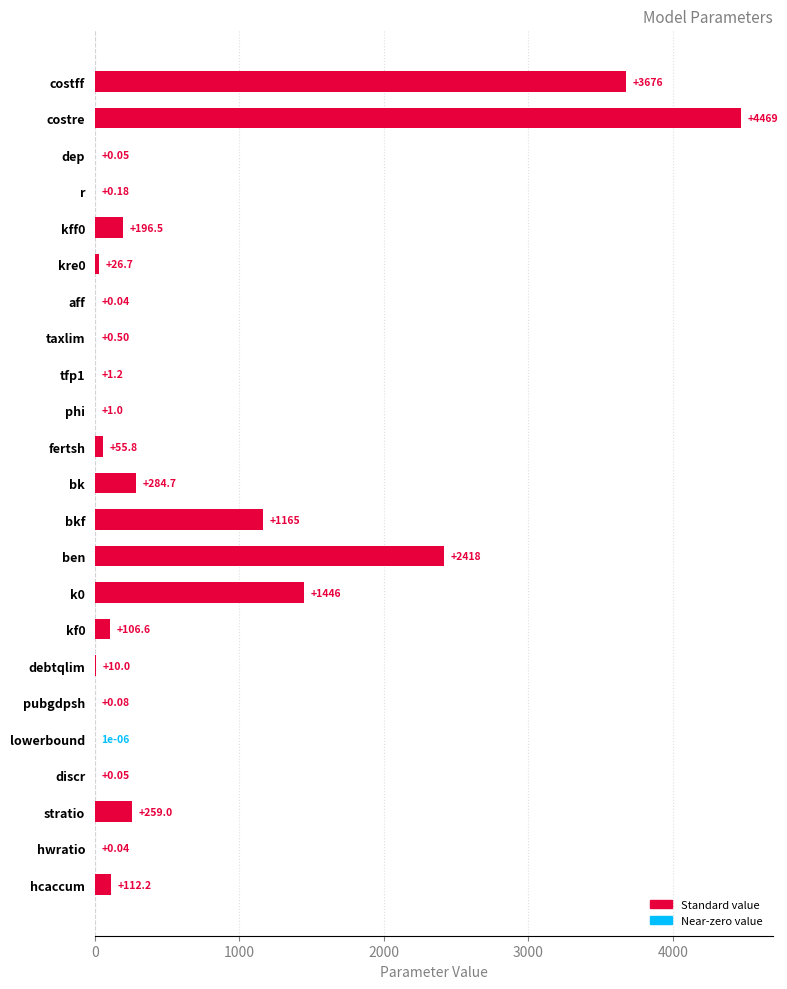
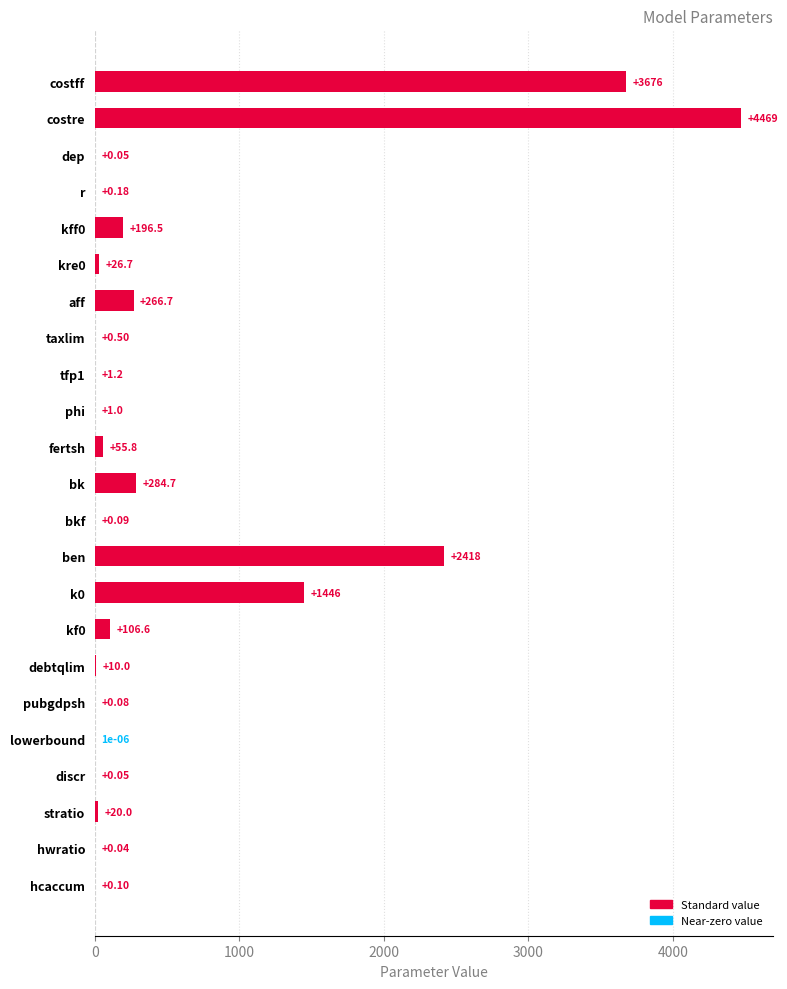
  {
    "costff": "+3676",
    "costre": "+4469",
    "dep": "+0.05",
    "r": "+0.18",
    "kff0": "+196.5",
    "kre0": "+26.7",
-   "aff": "+0.04",
+   "aff": "+266.7",
    "taxlim": "+0.50",
    "tfp1": "+1.2",
    "phi": "+1.0",
    "fertsh": "+55.8",
    "bk": "+284.7",
-   "bkf": "+1165",
+   "bkf": "+0.09",
    "ben": "+2418",
    "k0": "+1446",
    "kf0": "+106.6",
    "debtqlim": "+10.0",
    "pubgdpsh": "+0.08",
    "lowerbound": "1e-06",
    "discr": "+0.05",
-   "stratio": "+259.0",
+   "stratio": "+20.0",
    "hwratio": "+0.04",
-   "hcaccum": "+112.2"
+   "hcaccum": "+0.10"
  }
